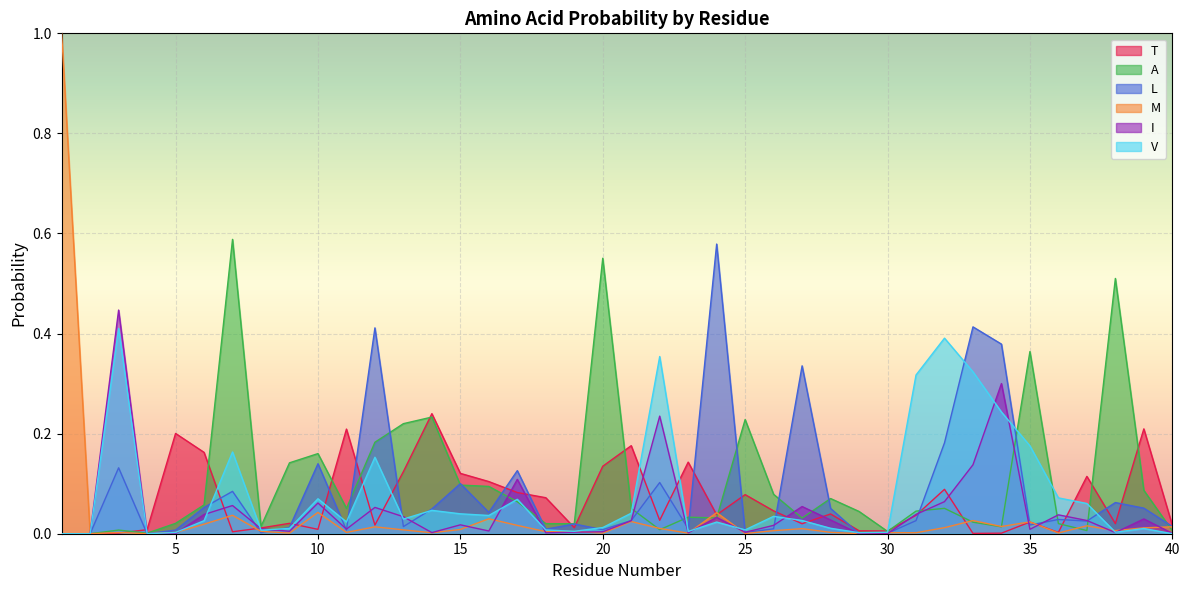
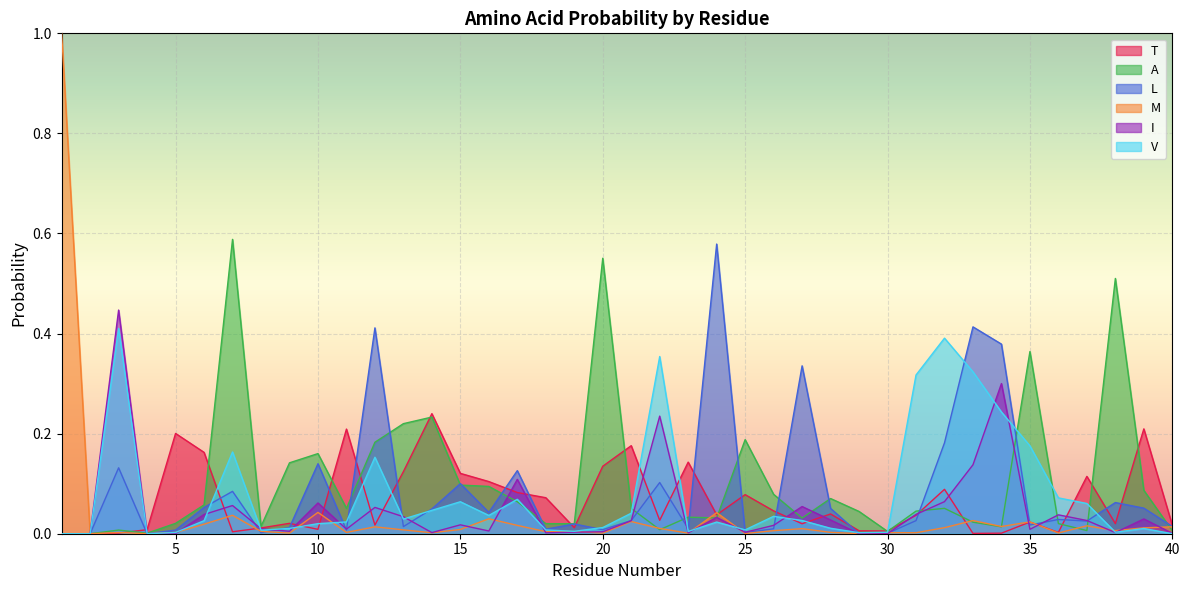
  {
    "T": {
      "5": 0.20,
      "10": 0.01,
      "15": 0.12,
      "20": 0.13,
      "25": 0.08
    },
    "A": {
      "5": 0.02,
      "10": 0.16,
      "20": 0.55,
-     "25": 0.23,
+     "25": 0.19,
      "35": 0.36
    },
    "L": {
      "10": 0.14,
      "35": 0.02
    },
    "M": {
      "10": 0.04,
      "15": 0.01
    },
    "I": {
      "10": 0.06,
      "15": 0.02,
      "35": 0.01
    },
    "V": {
-     "10": 0.07,
-     "15": 0.04,
+     "10": 0.02,
+     "15": 0.06,
      "35": 0.18
    }
  }
